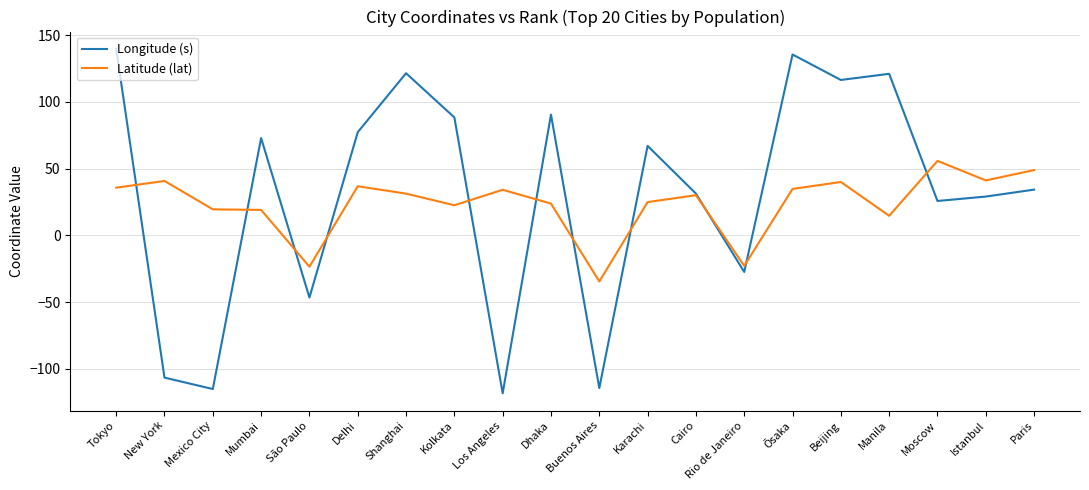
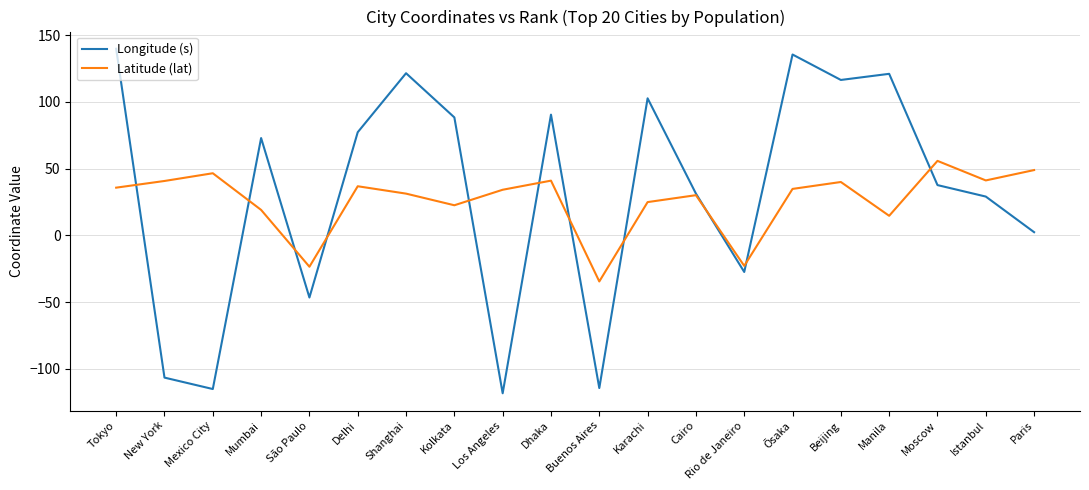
  {
    "Longitude (s)": {
      "New York": -107,
      "Mexico City": -115,
      "Mumbai": 73,
      "São Paulo": -47,
      "Delhi": 77,
      "Shanghai": 121,
      "Kolkata": 88,
      "Los Angeles": -118,
      "Dhaka": 90,
      "Buenos Aires": -114,
-     "Karachi": 67,
+     "Karachi": 103,
      "Rio de Janeiro": -27,
      "Ōsaka": 135,
      "Beijing": 116,
      "Manila": 121,
-     "Moscow": 26,
+     "Moscow": 38,
      "Istanbul": 29,
-     "Paris": 34
+     "Paris": 2
    },
    "Latitude (lat)": {
      "Tokyo": 36,
      "New York": 41,
-     "Mexico City": 19,
+     "Mexico City": 46,
      "Mumbai": 19,
      "São Paulo": -24,
      "Delhi": 37,
      "Shanghai": 31,
      "Kolkata": 22,
      "Los Angeles": 34,
-     "Dhaka": 24,
+     "Dhaka": 41,
      "Buenos Aires": -35,
      "Karachi": 25,
      "Rio de Janeiro": -23,
      "Ōsaka": 35,
      "Beijing": 40,
      "Manila": 15,
      "Moscow": 56,
      "Istanbul": 41,
      "Paris": 49
    }
  }
